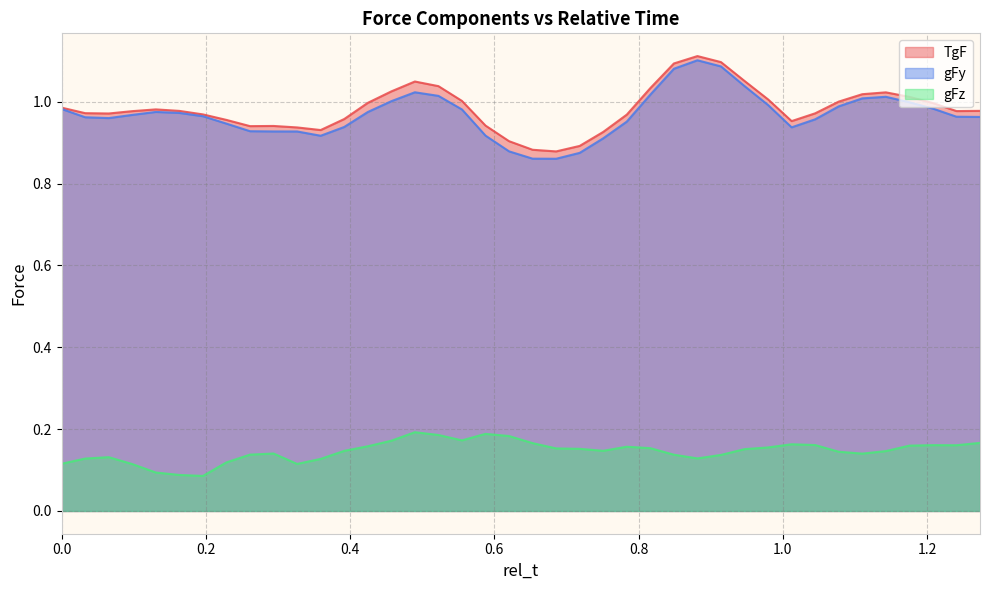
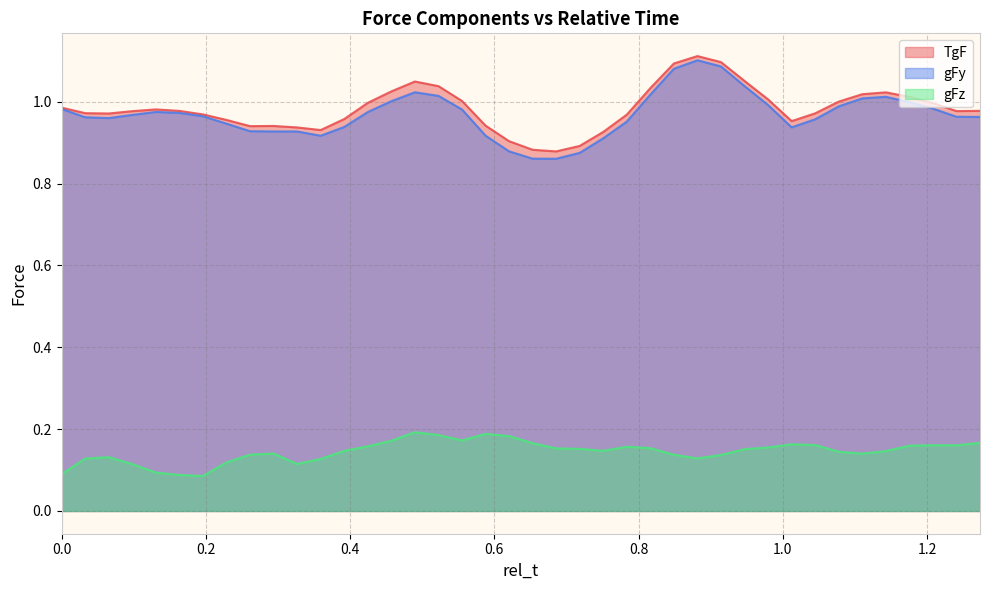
  {
    "gFz": {
-     "0.0": 0.12
+     "0.0": 0.09
    }
  }
